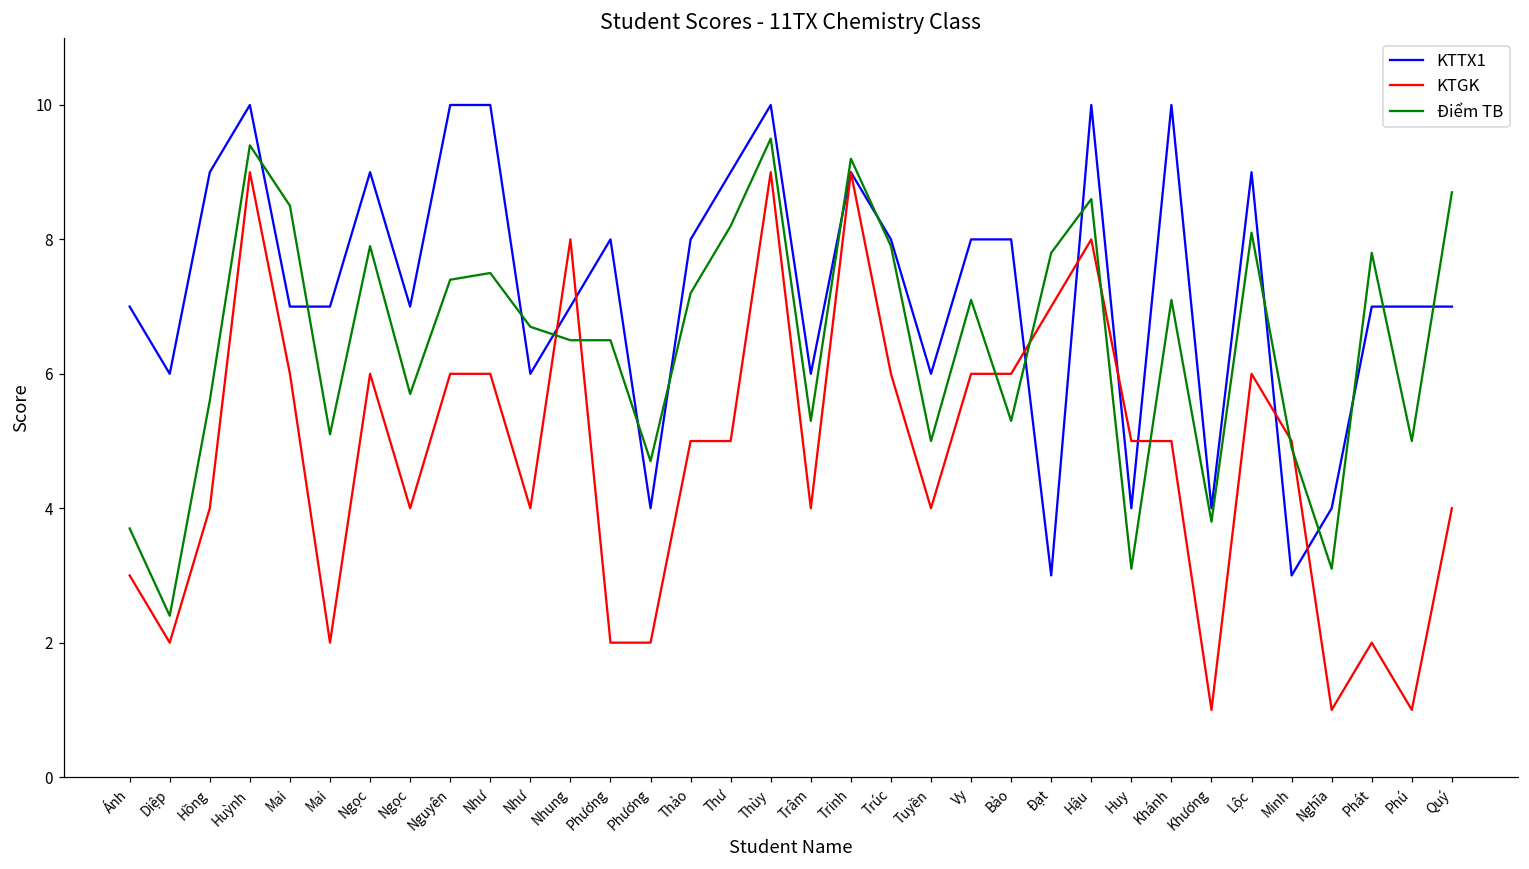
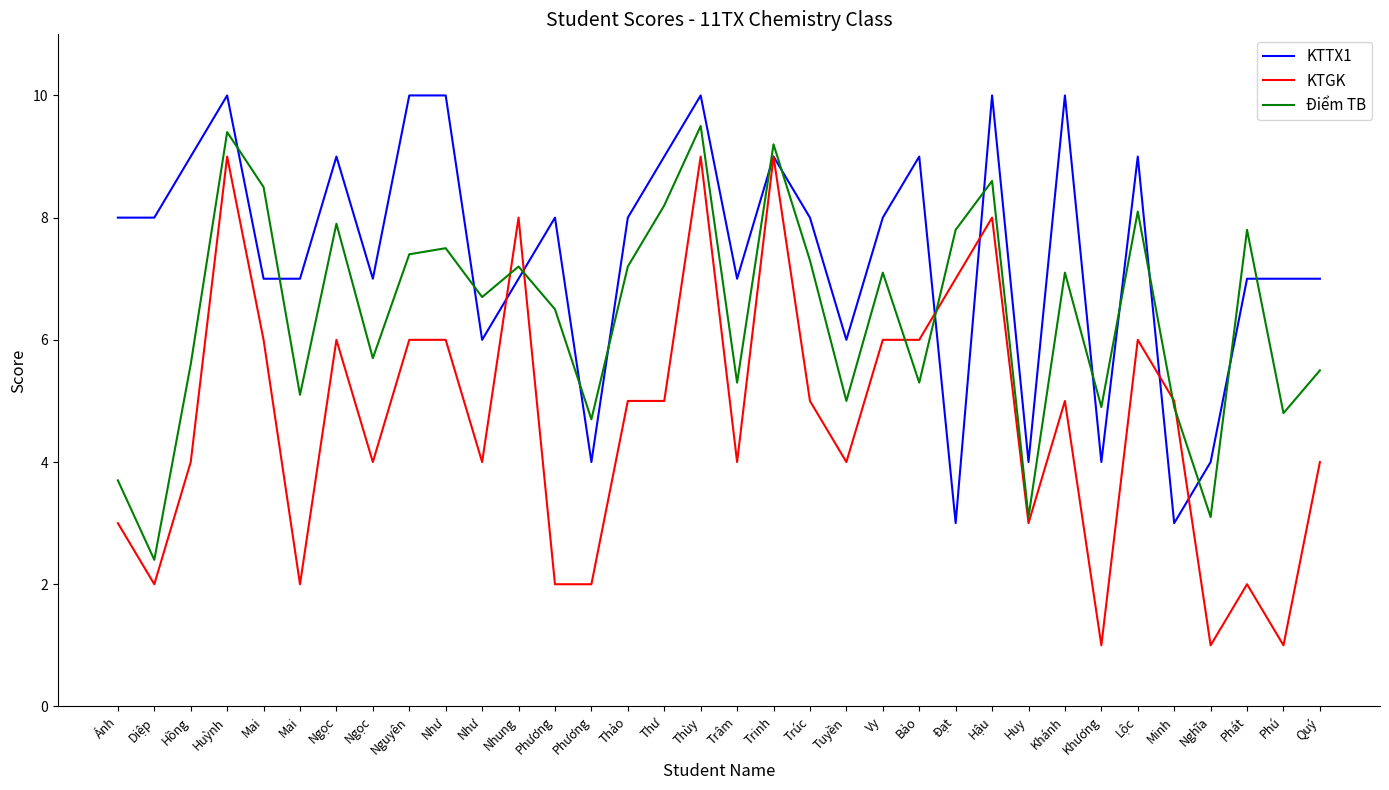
  {
    "KTTX1": {
-     "Ánh": 7,
-     "Diệp": 6,
+     "Ánh": 8,
+     "Diệp": 8,
      "Hồng": 9,
      "Huỳnh": 10,
      "Nguyên": 10,
      "Nhung": 7,
      "Thảo": 8,
      "Thư": 9,
      "Thùy": 10,
-     "Trâm": 6,
+     "Trâm": 7,
      "Trúc": 8,
      "Tuyền": 6,
      "Vy": 8,
-     "Bảo": 8,
+     "Bảo": 9,
      "Đạt": 3,
      "Hậu": 10,
      "Huy": 4,
      "Khánh": 10,
      "Khương": 4,
      "Lộc": 9,
      "Minh": 3,
      "Nghĩa": 4,
      "Phát": 7,
      "Phú": 7,
      "Quý": 7
    },
    "KTGK": {
      "Ánh": 3,
      "Diệp": 2,
      "Hồng": 4,
      "Huỳnh": 9,
      "Nguyên": 6,
      "Nhung": 8,
      "Thảo": 5,
      "Thư": 5,
      "Thùy": 9,
      "Trâm": 4,
-     "Trúc": 6,
+     "Trúc": 5,
      "Tuyền": 4,
      "Vy": 6,
      "Bảo": 6,
      "Đạt": 7,
      "Hậu": 8,
-     "Huy": 5,
+     "Huy": 3,
      "Khánh": 5,
      "Khương": 1,
      "Lộc": 6,
      "Minh": 5,
      "Nghĩa": 1,
      "Phát": 2,
      "Phú": 1,
      "Quý": 4
    },
    "Điểm TB": {
      "Ánh": 3.7,
      "Diệp": 2.4,
      "Hồng": 5.6,
      "Huỳnh": 9.4,
      "Nguyên": 7.4,
-     "Nhung": 6.5,
+     "Nhung": 7.2,
      "Thảo": 7.2,
      "Thư": 8.2,
      "Thùy": 9.5,
      "Trâm": 5.3,
      "Trinh": 9.2,
-     "Trúc": 7.9,
+     "Trúc": 7.3,
      "Tuyền": 5.0,
      "Vy": 7.1,
      "Bảo": 5.3,
      "Đạt": 7.8,
      "Hậu": 8.6,
      "Huy": 3.1,
      "Khánh": 7.1,
-     "Khương": 3.8,
+     "Khương": 4.9,
      "Lộc": 8.1,
      "Minh": 4.9,
      "Nghĩa": 3.1,
      "Phát": 7.8,
-     "Phú": 5.0,
-     "Quý": 8.7
+     "Phú": 4.8,
+     "Quý": 5.5
    }
  }
